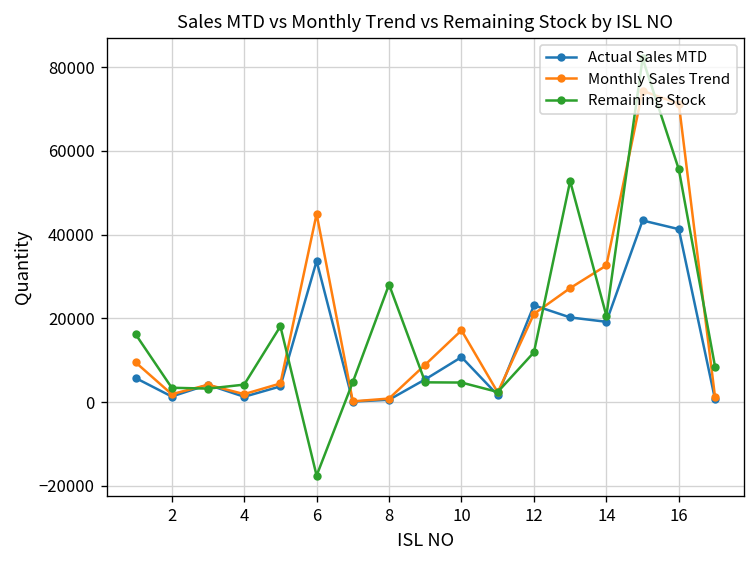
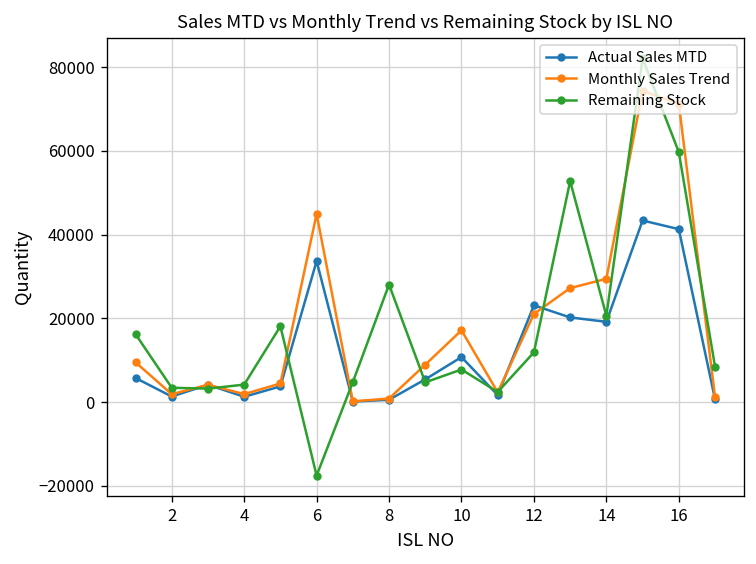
  {
    "Actual Sales MTD": {
      "6": 34000,
      "10": 11000,
      "12": 23000,
      "14": 19000,
      "16": 41000
    },
    "Monthly Sales Trend": {
      "6": 45000,
      "10": 17000,
      "12": 21000,
-     "14": 33000
+     "14": 29000
    },
    "Remaining Stock": {
      "2": 3000,
      "4": 4000,
      "6": -18000,
      "8": 28000,
-     "10": 5000,
+     "10": 8000,
      "12": 12000,
      "14": 21000,
-     "16": 56000
+     "16": 60000
    }
  }
